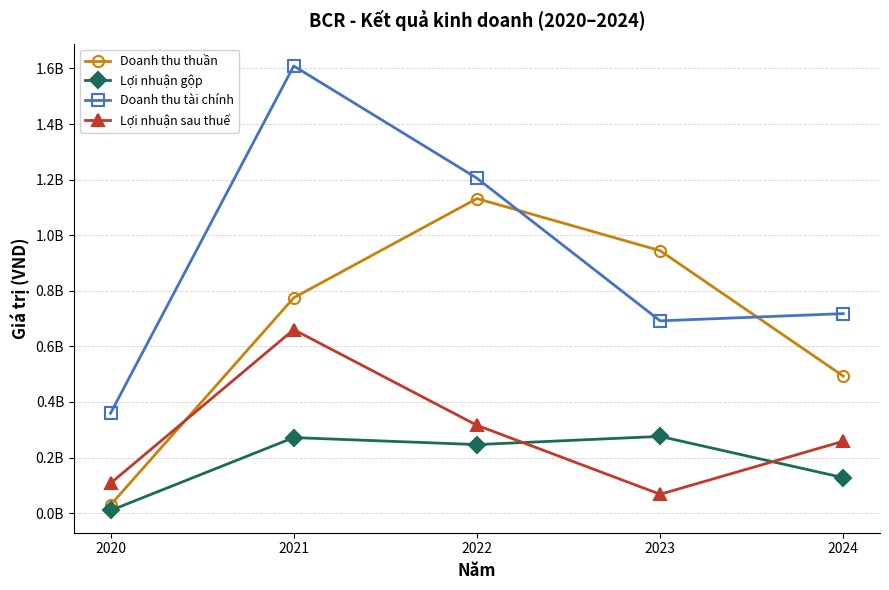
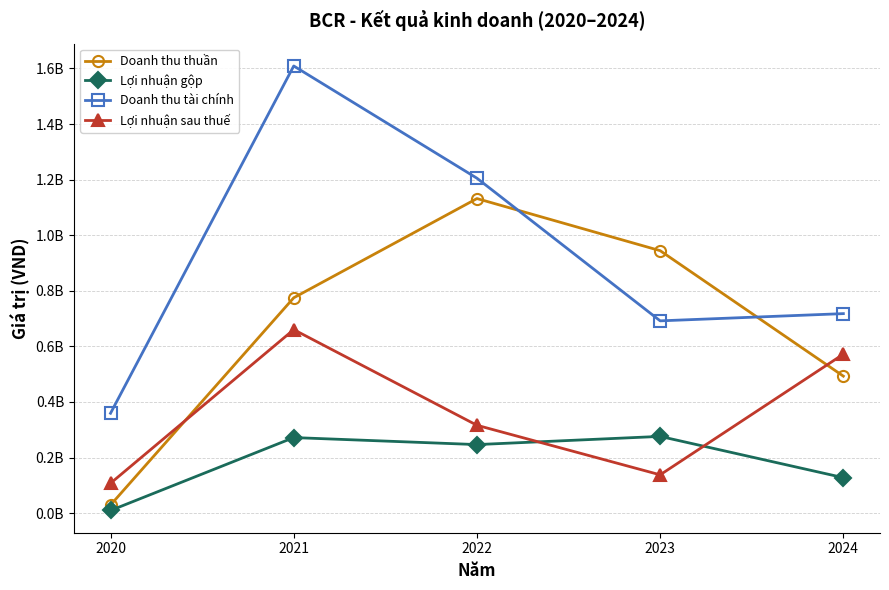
  {
    "Doanh thu thuần": {
      "2020": 30000000,
      "2021": 770000000,
      "2022": 1130000000,
      "2023": 940000000,
      "2024": 490000000
    },
    "Lợi nhuận gộp": {
      "2020": 10000000,
      "2021": 270000000,
      "2022": 250000000,
      "2023": 280000000,
      "2024": 130000000
    },
    "Doanh thu tài chính": {
      "2020": 360000000,
      "2021": 1610000000,
      "2022": 1210000000,
      "2023": 690000000,
      "2024": 720000000
    },
    "Lợi nhuận sau thuế": {
      "2020": 110000000,
      "2021": 660000000,
      "2022": 320000000,
-     "2023": 70000000,
-     "2024": 260000000
+     "2023": 140000000,
+     "2024": 570000000
    }
  }
